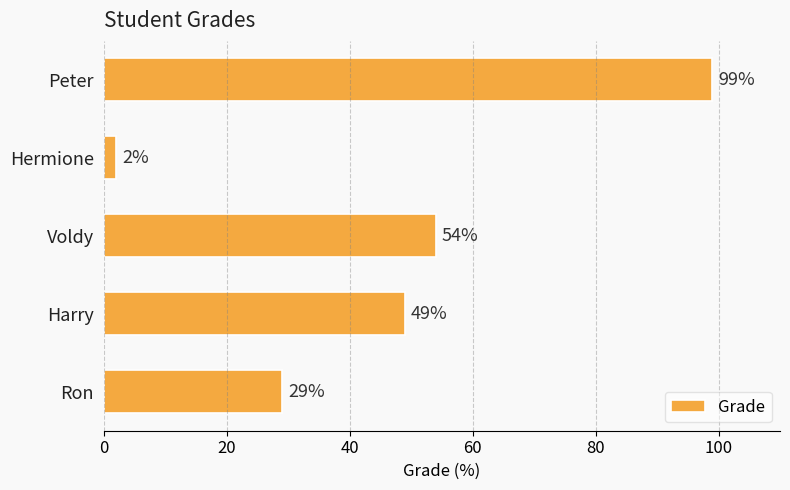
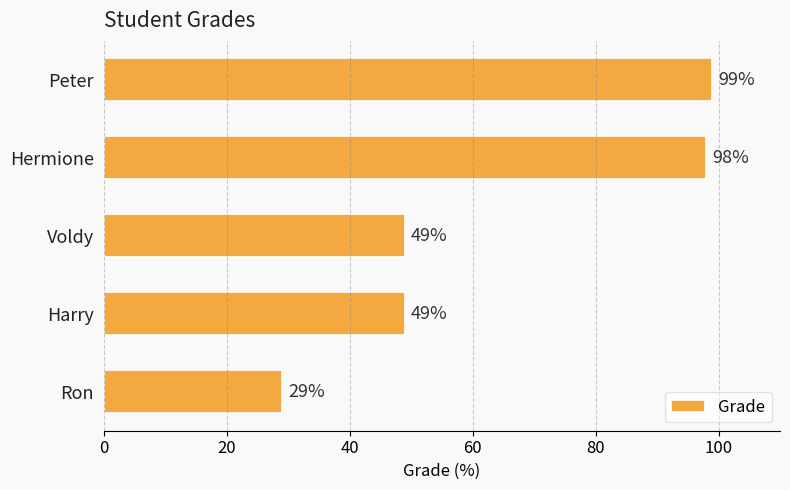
  {
    "Peter": "99%",
-   "Hermione": "2%",
-   "Voldy": "54%",
+   "Hermione": "98%",
+   "Voldy": "49%",
    "Harry": "49%",
    "Ron": "29%"
  }
